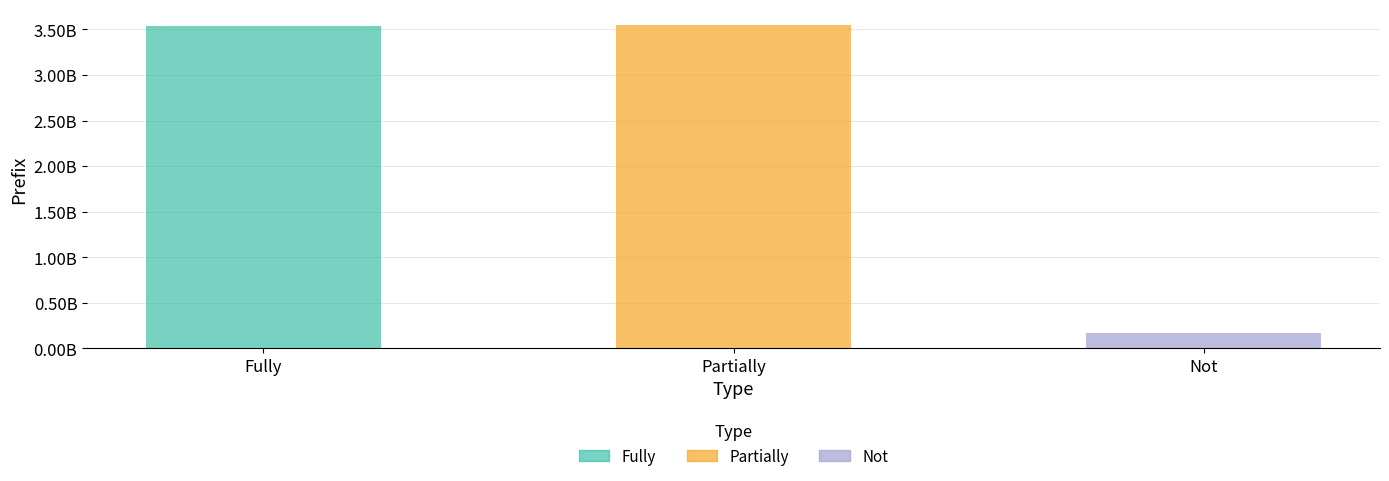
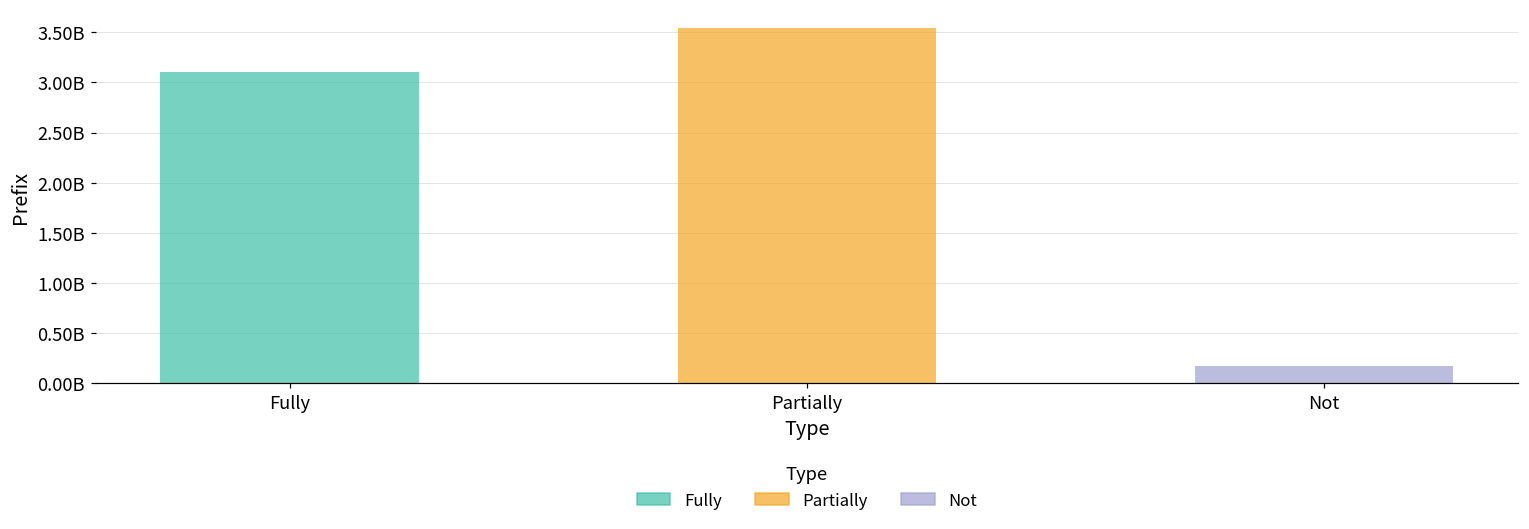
  {
-   "Fully": 3500000000,
+   "Fully": 3100000000,
    "Partially": 3500000000,
    "Not": 200000000
  }
